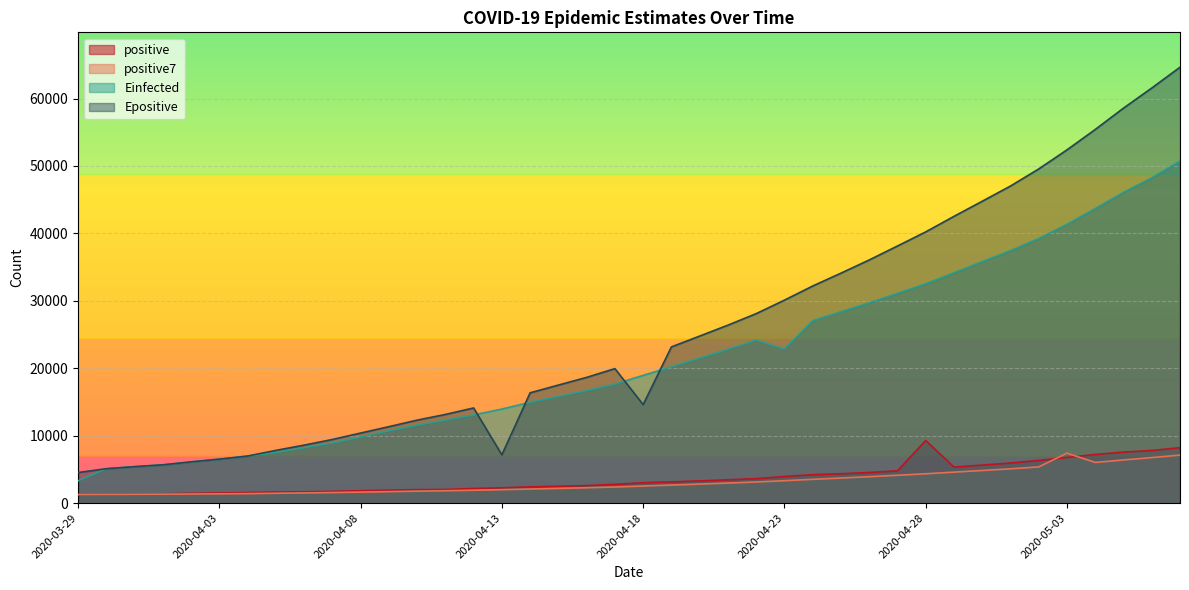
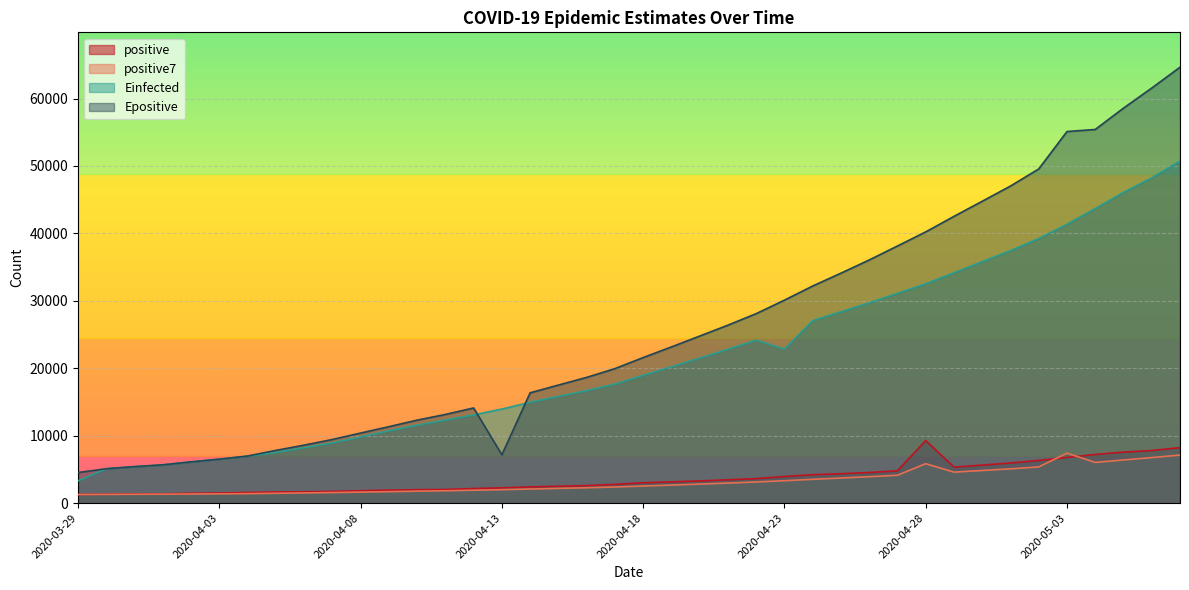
  {
    "positive": {
      "2020-04-18": 3000,
      "2020-04-23": 4000,
      "2020-04-28": 9000,
      "2020-05-03": 7000
    },
    "positive7": {
      "2020-04-18": 3000,
      "2020-04-23": 3000,
-     "2020-04-28": 4000,
+     "2020-04-28": 6000,
      "2020-05-03": 7000
    },
    "Einfected": {
      "2020-03-29": 3000,
      "2020-04-08": 10000,
      "2020-04-13": 14000,
      "2020-04-18": 19000,
      "2020-04-23": 23000,
      "2020-04-28": 33000,
      "2020-05-03": 41000
    },
    "Epositive": {
      "2020-03-29": 5000,
      "2020-04-08": 10000,
      "2020-04-13": 7000,
-     "2020-04-18": 15000,
+     "2020-04-18": 22000,
      "2020-04-23": 30000,
      "2020-04-28": 40000,
-     "2020-05-03": 52000
+     "2020-05-03": 55000
    }
  }
